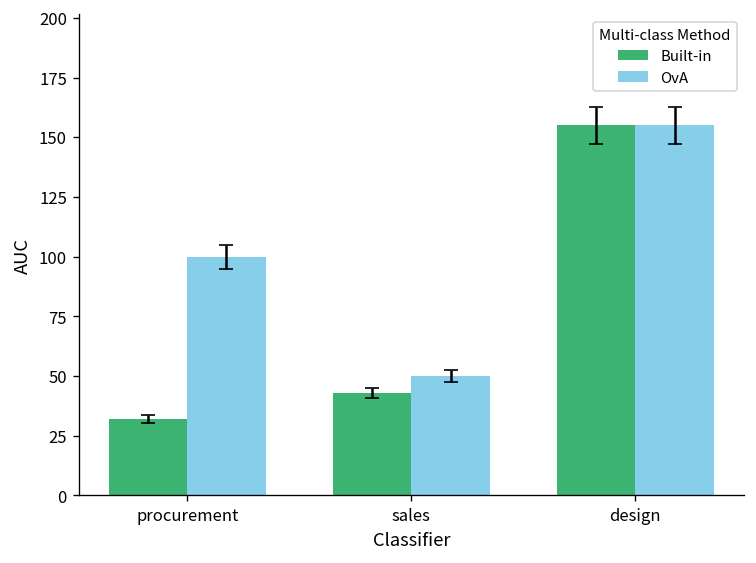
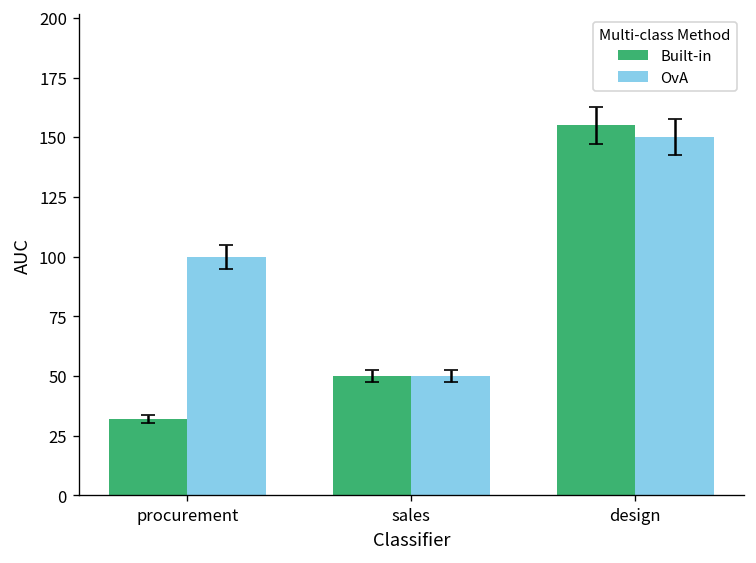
  {
    "Built-in": {
      "procurement": 32,
-     "sales": 43,
+     "sales": 50,
      "design": 155
    },
    "OvA": {
      "procurement": 100,
      "sales": 50,
-     "design": 155
+     "design": 150
    }
  }
